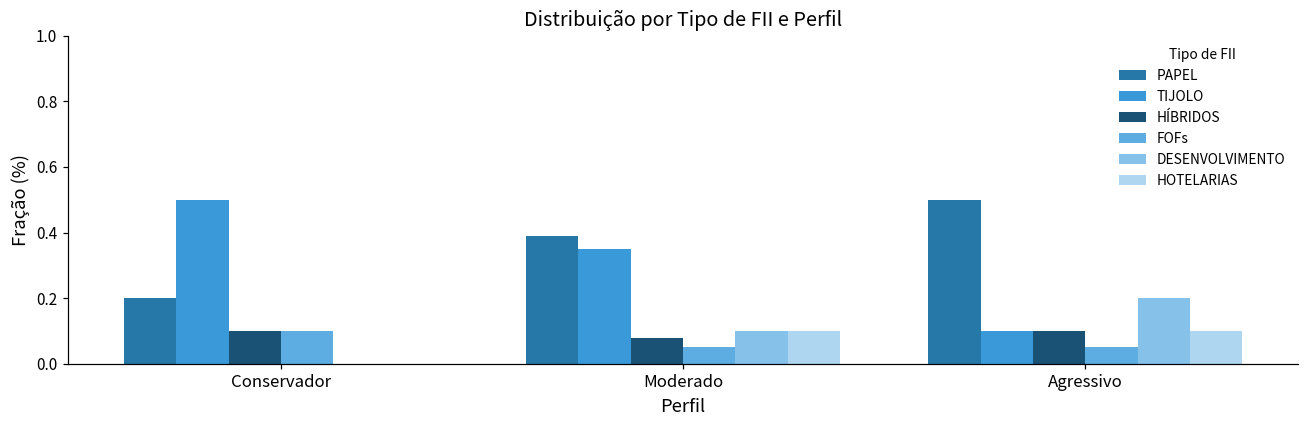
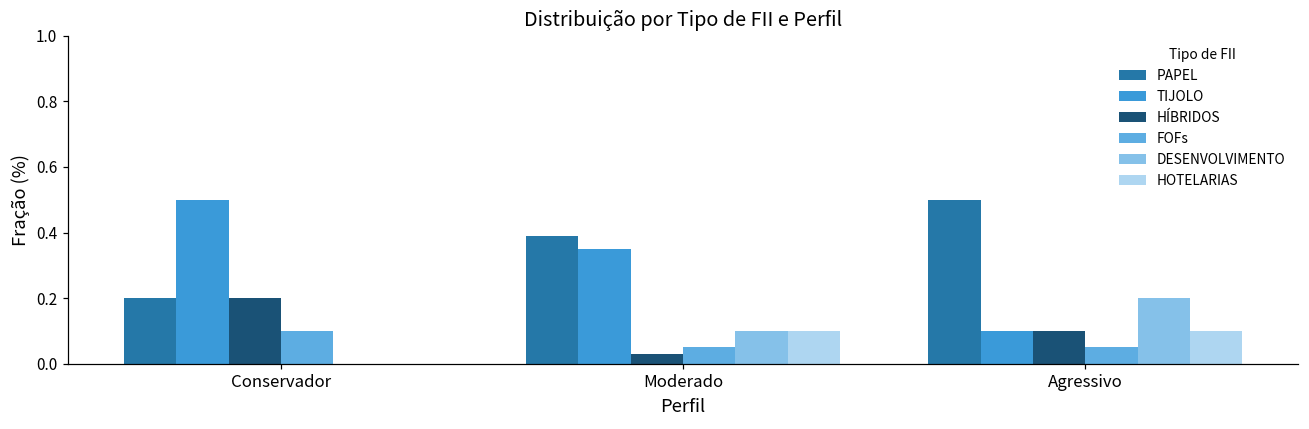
  {
    "PAPEL": {
      "Conservador": 0.20,
      "Moderado": 0.39,
      "Agressivo": 0.50
    },
    "HÍBRIDOS": {
-     "Conservador": 0.1,
-     "Moderado": 0.08,
+     "Conservador": 0.2,
+     "Moderado": 0.03,
      "Agressivo": 0.10
    }
  }
